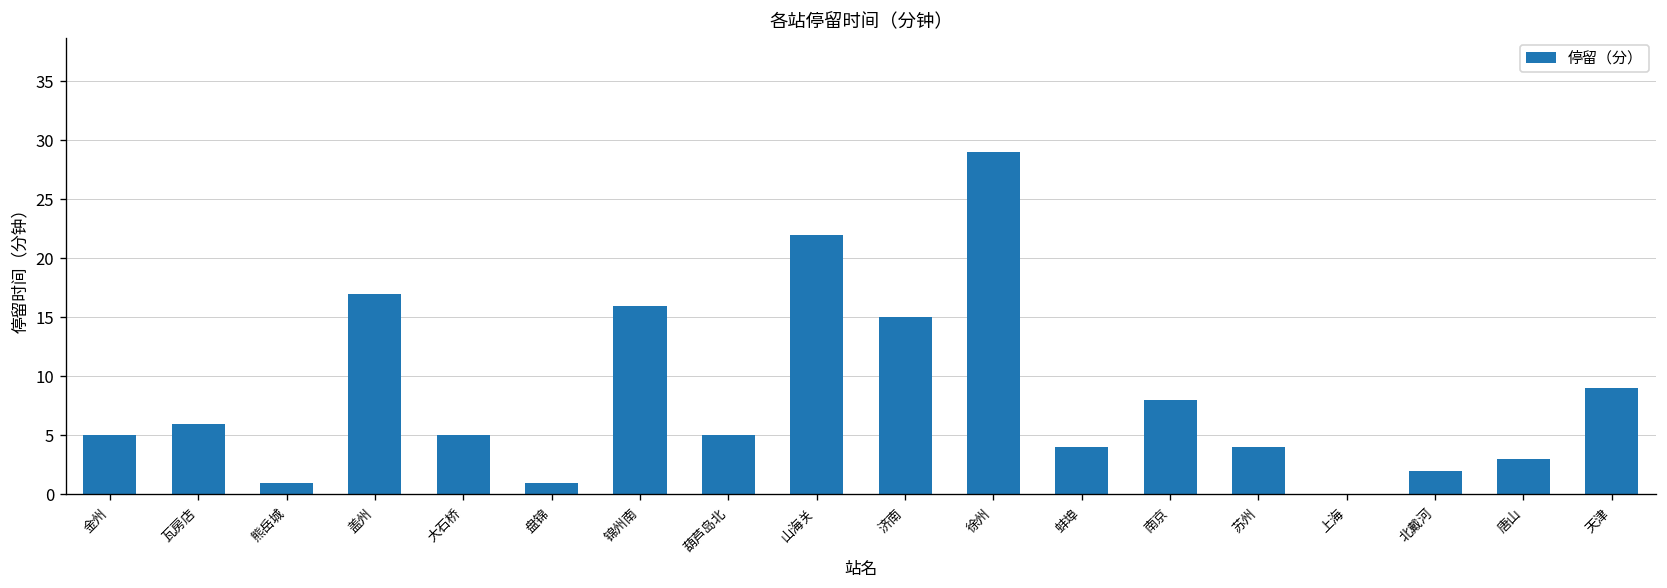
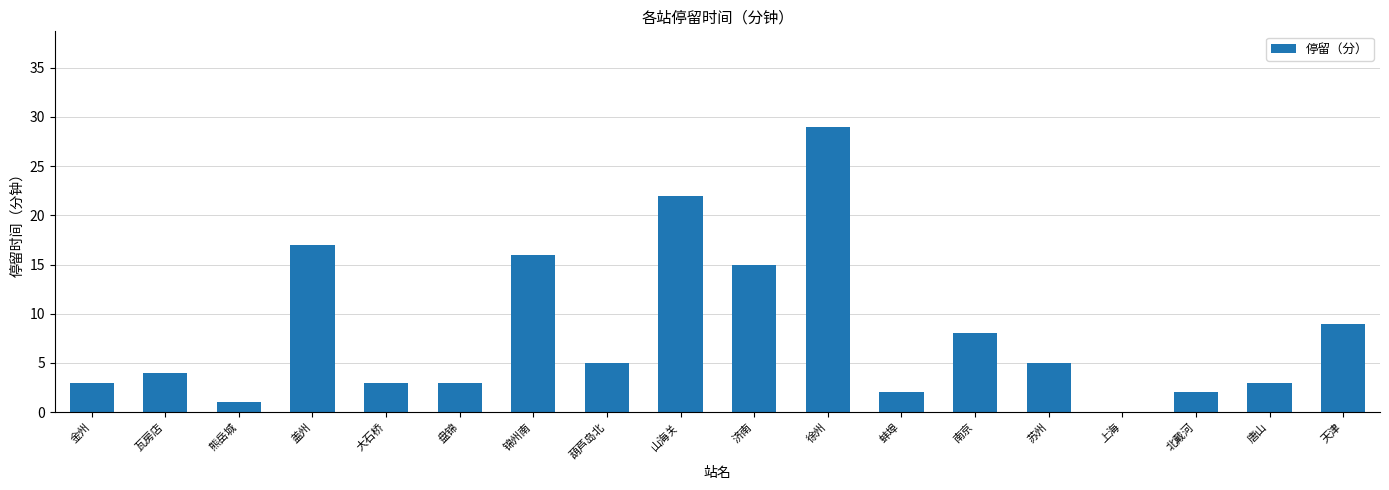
  {
-   "金州": 5,
-   "瓦房店": 6,
+   "金州": 3,
+   "瓦房店": 4,
    "熊岳城": 1,
    "盖州": 17,
-   "大石桥": 5,
-   "盘锦": 1,
+   "大石桥": 3,
+   "盘锦": 3,
    "锦州南": 16,
    "葫芦岛北": 5,
    "山海关": 22,
    "济南": 15,
    "徐州": 29,
-   "蚌埠": 4,
+   "蚌埠": 2,
    "南京": 8,
-   "苏州": 4,
+   "苏州": 5,
    "上海": 0,
    "北戴河": 2,
    "唐山": 3,
    "天津": 9
  }
